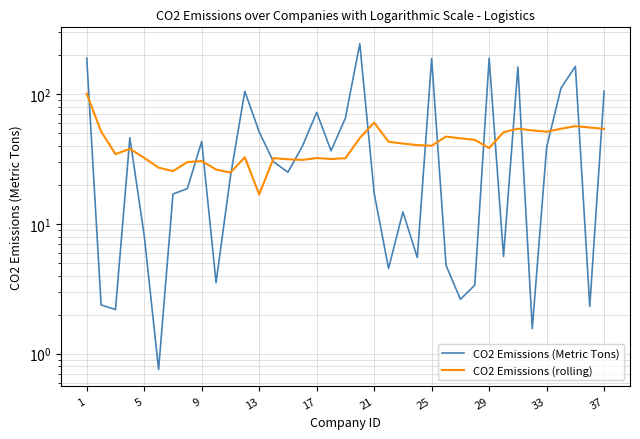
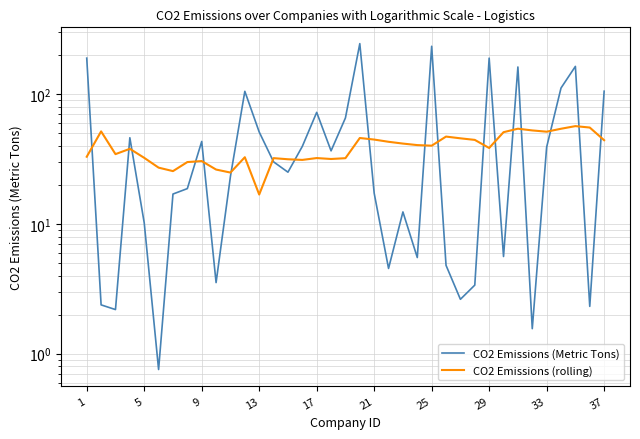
  {
    "CO2 Emissions (Metric Tons)": {
      "1": 190,
-     "5": 8,
+     "5": 10,
      "9": 43,
      "13": 51,
      "17": 70,
      "21": 17,
-     "25": 190,
+     "25": 230,
      "29": 190,
      "33": 39,
      "37": 110
    },
    "CO2 Emissions (rolling)": {
-     "1": 100,
+     "1": 33,
      "5": 32,
      "9": 31,
      "13": 17,
      "17": 32,
-     "21": 60,
+     "21": 45,
      "25": 40,
      "29": 39,
      "33": 51,
-     "37": 54
+     "37": 44
    }
  }
